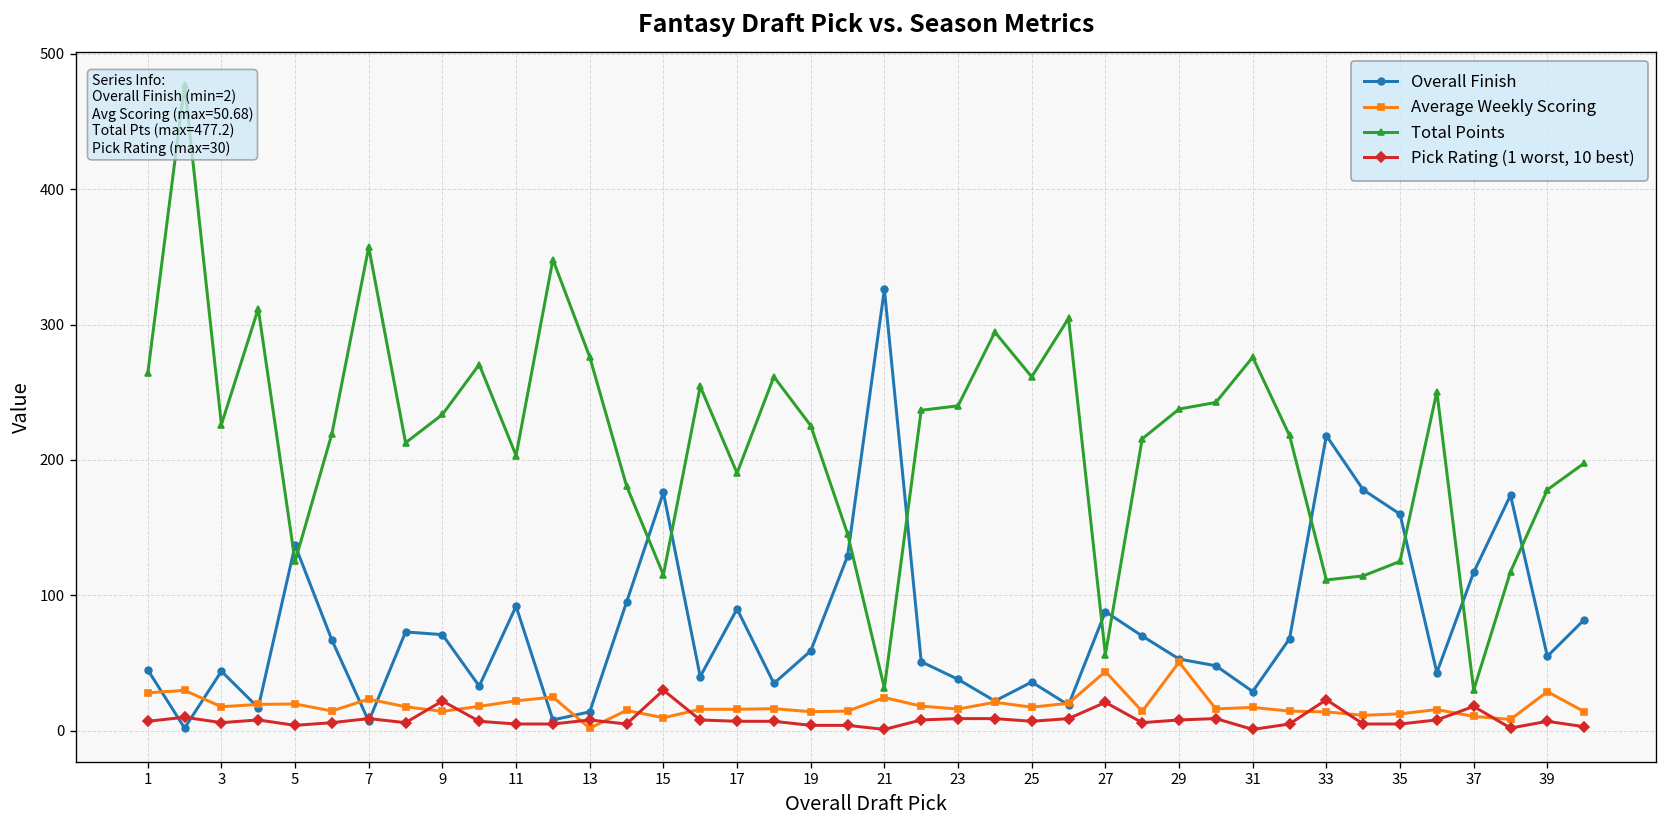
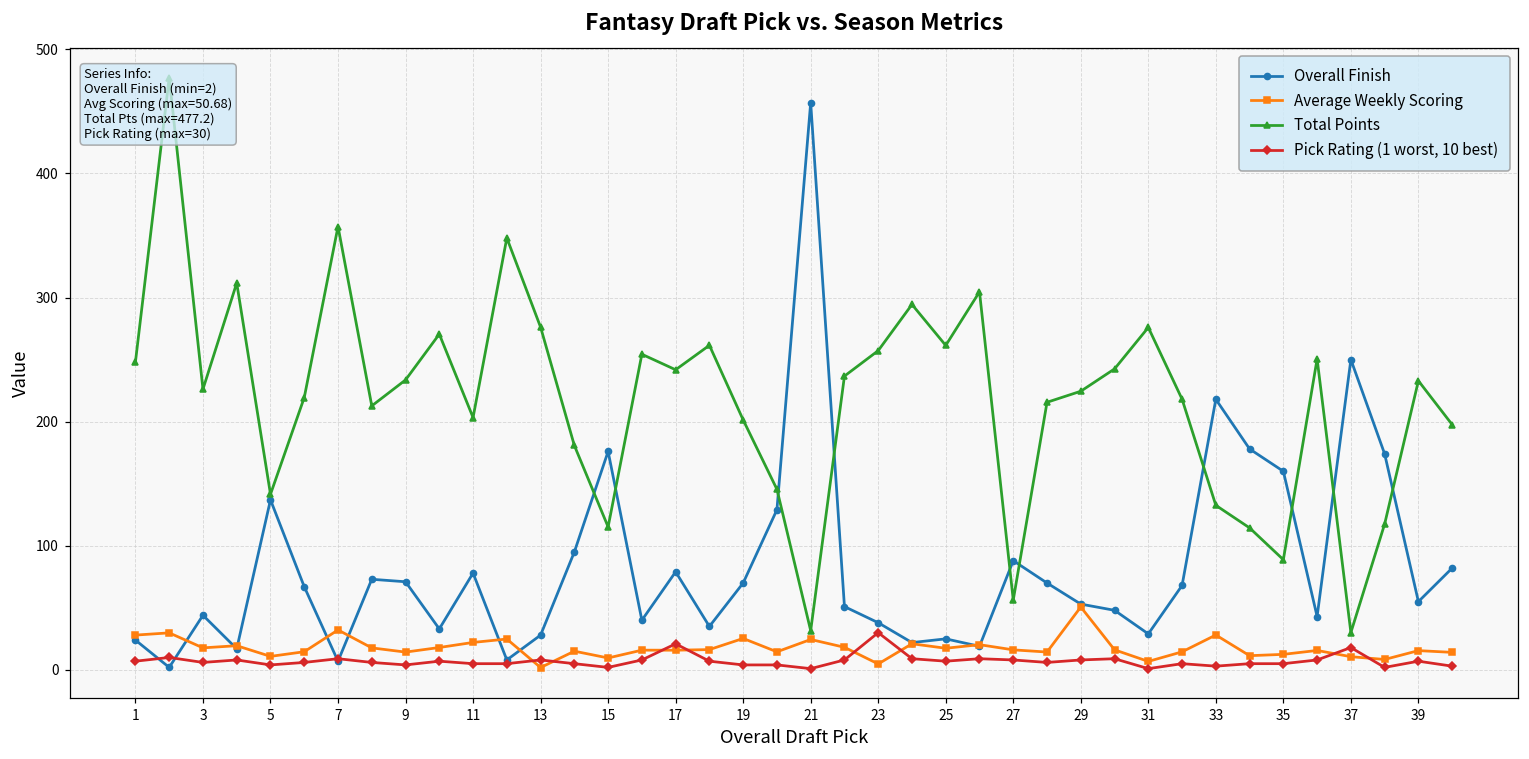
  {
    "Overall Finish": {
-     "1": 45,
+     "1": 24,
      "3": 44,
      "5": 137,
      "9": 71,
-     "11": 92,
-     "13": 14,
+     "11": 78,
+     "13": 28,
      "15": 176,
-     "17": 90,
-     "19": 59,
-     "21": 326,
+     "17": 79,
+     "19": 70,
+     "21": 457,
      "23": 38,
-     "25": 36,
+     "25": 25,
      "27": 88,
      "29": 53,
      "31": 29,
      "33": 218,
      "35": 160,
-     "37": 117,
+     "37": 250,
      "39": 55
    },
    "Average Weekly Scoring": {
      "1": 28,
      "3": 18,
-     "5": 20,
-     "7": 23,
+     "5": 11,
+     "7": 32,
      "9": 14,
      "11": 22,
      "13": 2,
      "15": 10,
      "17": 16,
-     "19": 14,
+     "19": 25,
      "21": 25,
-     "23": 16,
+     "23": 5,
      "25": 17,
-     "27": 44,
+     "27": 16,
      "29": 51,
-     "31": 17,
-     "33": 14,
+     "31": 7,
+     "33": 28,
      "35": 13,
      "37": 11,
-     "39": 29
+     "39": 16
    },
    "Total Points": {
-     "1": 264,
+     "1": 248,
      "3": 226,
-     "5": 125,
+     "5": 142,
      "7": 357,
      "9": 234,
      "11": 203,
      "13": 276,
      "15": 115,
-     "17": 190,
-     "19": 225,
+     "17": 242,
+     "19": 201,
      "21": 32,
-     "23": 240,
+     "23": 257,
      "25": 261,
      "27": 56,
-     "29": 238,
+     "29": 225,
      "31": 276,
-     "33": 111,
-     "35": 125,
+     "33": 133,
+     "35": 89,
      "37": 30,
-     "39": 178
+     "39": 233
    },
    "Pick Rating (1 worst, 10 best)": {
      "1": 7,
      "3": 6,
      "5": 4,
-     "9": 22,
+     "9": 4,
      "11": 5,
      "13": 8,
-     "15": 30,
-     "17": 7,
+     "15": 2,
+     "17": 21,
      "19": 4,
      "21": 1,
-     "23": 9,
+     "23": 30,
      "25": 7,
-     "27": 21,
+     "27": 8,
      "29": 8,
      "31": 1,
-     "33": 23,
+     "33": 3,
      "35": 5,
      "37": 18,
      "39": 7
    }
  }
